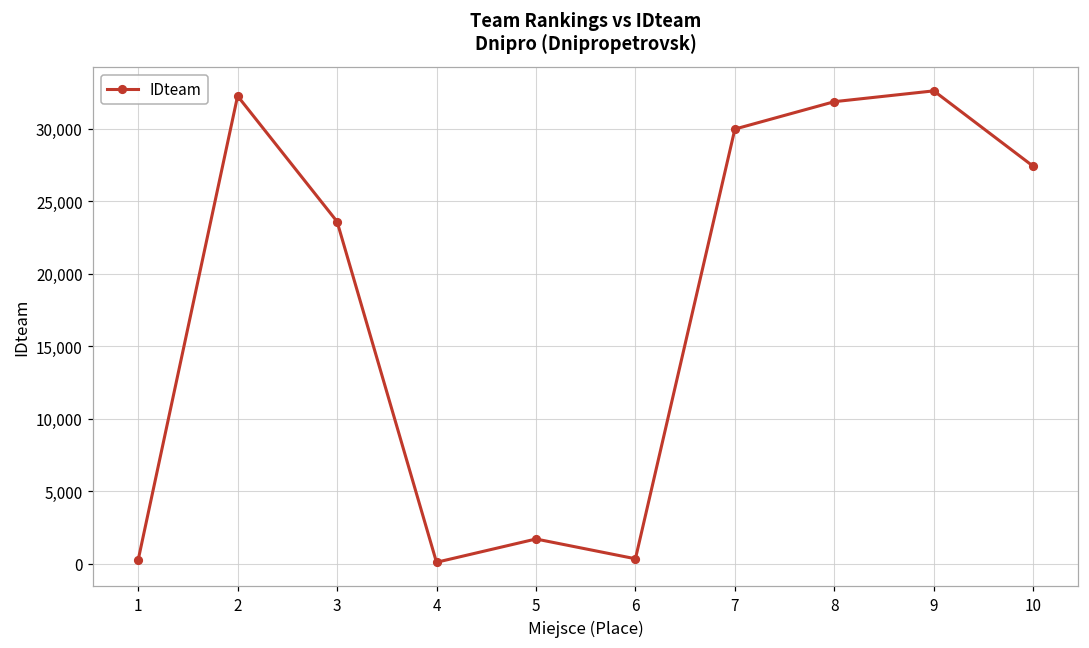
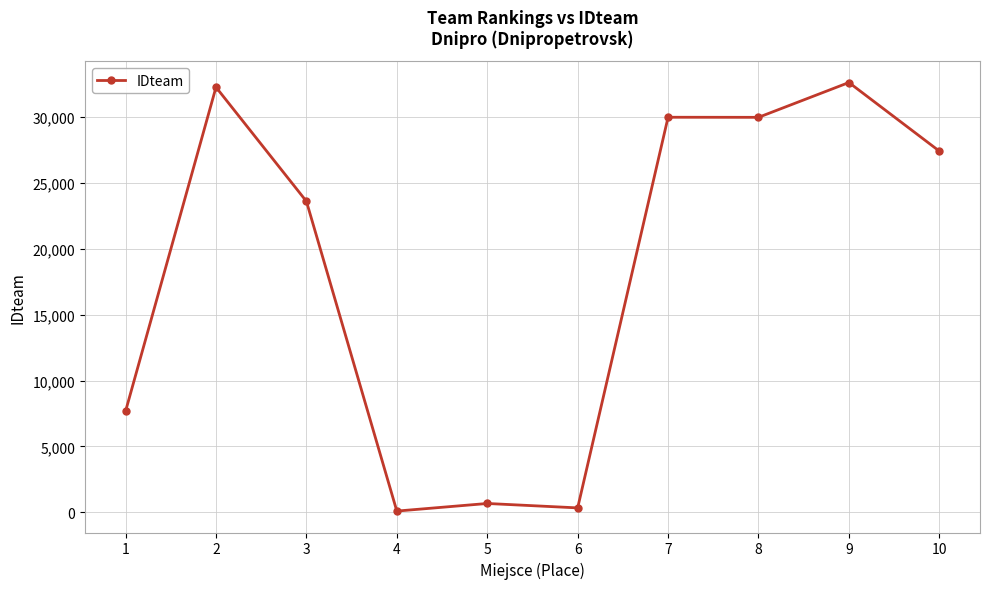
  {
-   "1": "300",
+   "1": "7,700",
    "2": "32,300",
    "3": "23,600",
    "4": "100",
-   "5": "1,700",
+   "5": "700",
    "6": "300",
    "7": "30,000",
-   "8": "31,900",
+   "8": "30,000",
    "9": "32,600",
    "10": "27,400"
  }
